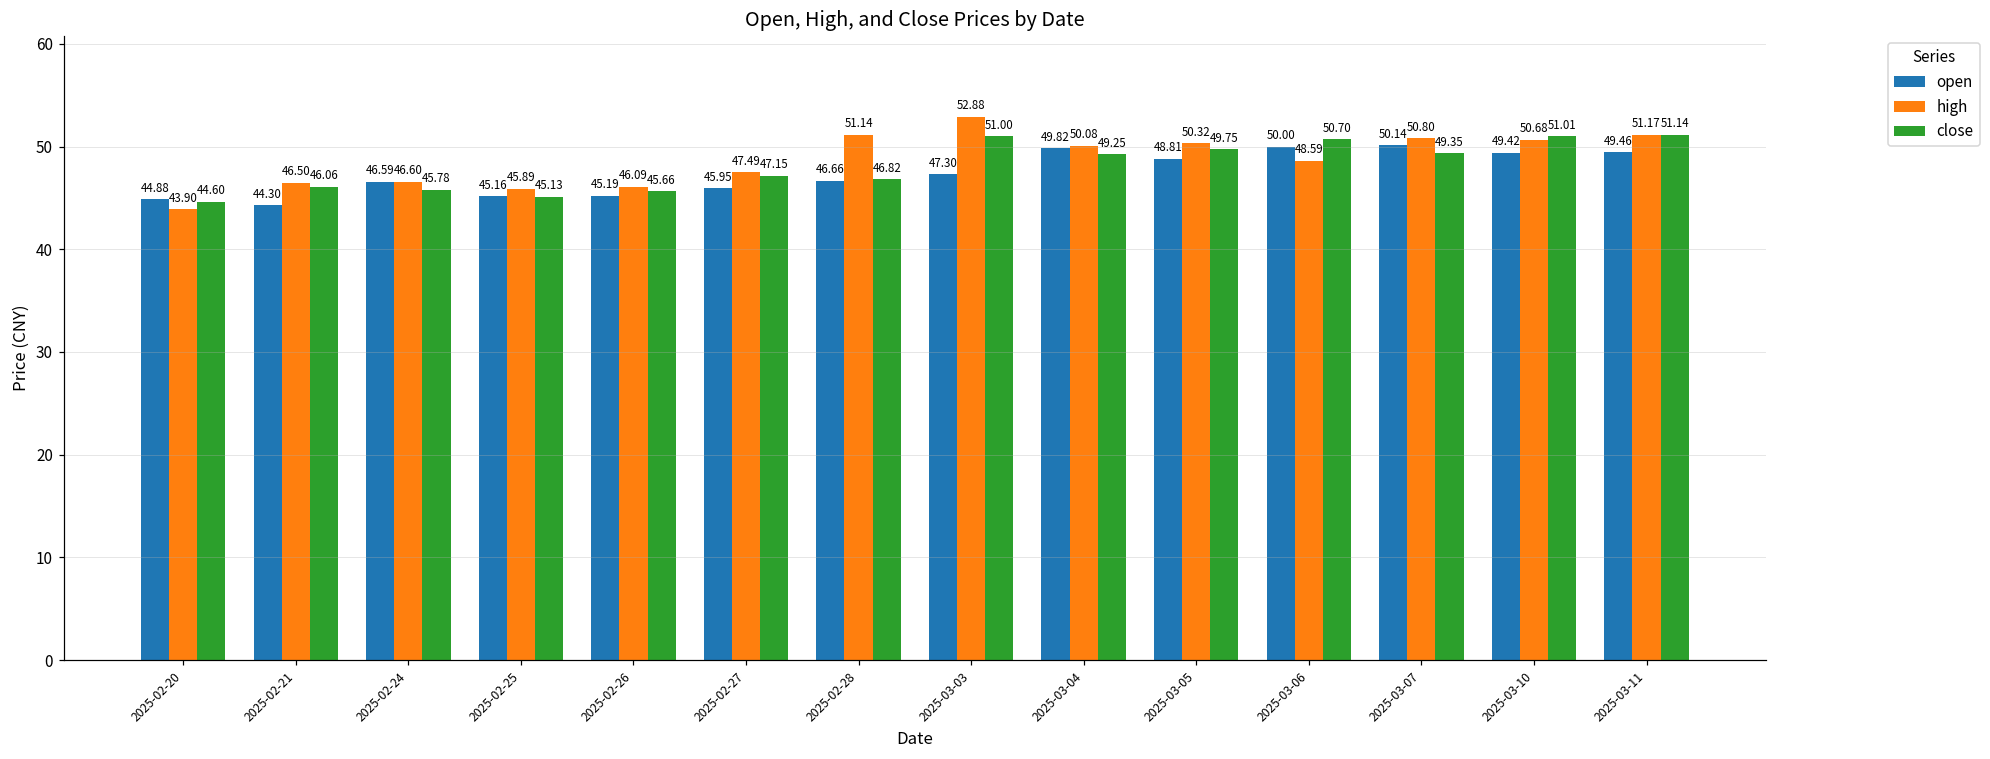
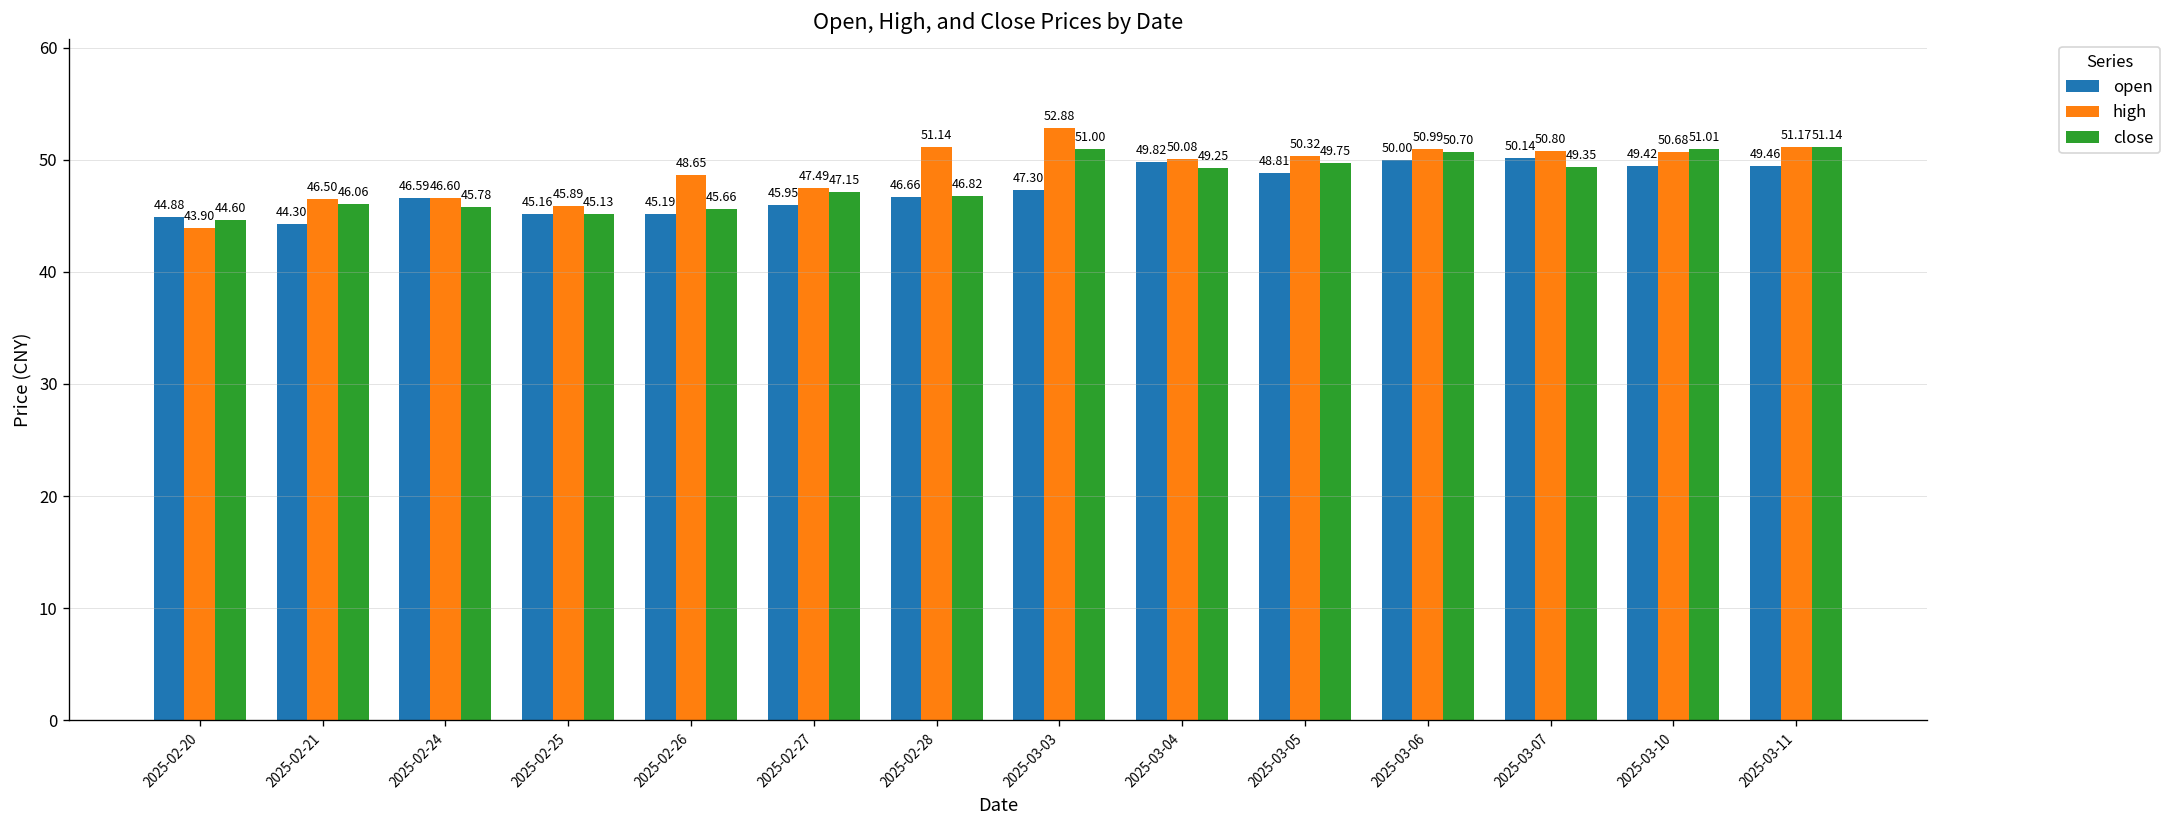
  {
    "open": {
      "2025-02-20": 44.88,
      "2025-02-21": 44.30,
      "2025-02-24": 46.59,
      "2025-02-25": 45.16,
      "2025-02-26": 45.19,
      "2025-02-27": 45.95,
      "2025-02-28": 46.66,
      "2025-03-03": 47.30,
      "2025-03-04": 49.82,
      "2025-03-05": 48.81,
      "2025-03-06": 50.00,
      "2025-03-07": 50.14,
      "2025-03-10": 49.42,
      "2025-03-11": 49.46
    },
    "high": {
      "2025-02-20": 43.90,
      "2025-02-21": 46.50,
      "2025-02-24": 46.60,
      "2025-02-25": 45.89,
-     "2025-02-26": 46.09,
+     "2025-02-26": 48.65,
      "2025-02-27": 47.49,
      "2025-02-28": 51.14,
      "2025-03-03": 52.88,
      "2025-03-04": 50.08,
      "2025-03-05": 50.32,
-     "2025-03-06": 48.59,
+     "2025-03-06": 50.99,
      "2025-03-07": 50.80,
      "2025-03-10": 50.68,
      "2025-03-11": 51.17
    },
    "close": {
      "2025-02-20": 44.60,
      "2025-02-21": 46.06,
      "2025-02-24": 45.78,
      "2025-02-25": 45.13,
      "2025-02-26": 45.66,
      "2025-02-27": 47.15,
      "2025-02-28": 46.82,
      "2025-03-03": 51.00,
      "2025-03-04": 49.25,
      "2025-03-05": 49.75,
      "2025-03-06": 50.70,
      "2025-03-07": 49.35,
      "2025-03-10": 51.01,
      "2025-03-11": 51.14
    }
  }
